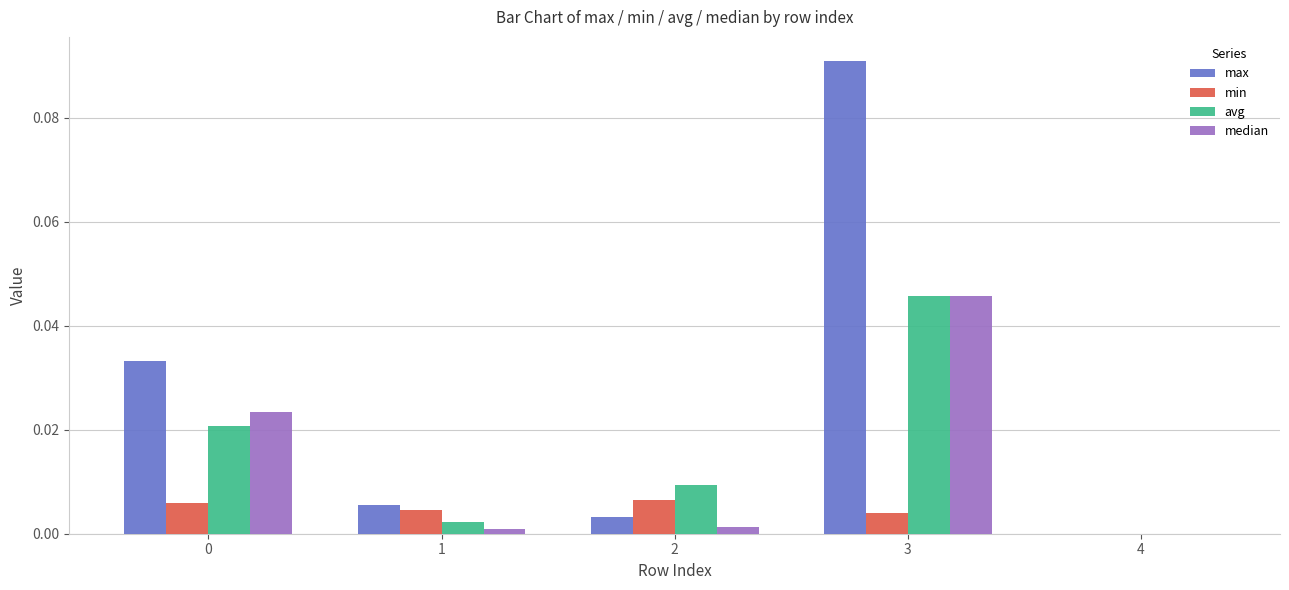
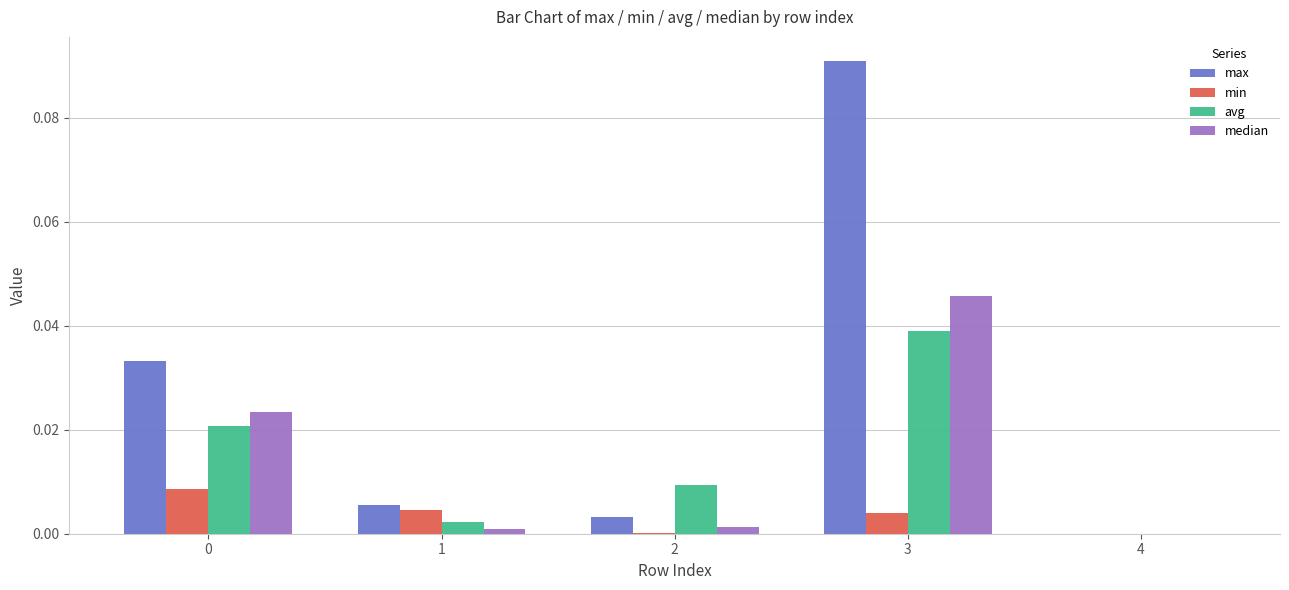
  {
    "min": {
-     "0": 0.006,
+     "0": 0.009,
      "1": 0.004,
-     "2": 0.006,
+     "2": 0.000,
      "3": 0.004,
      "4": 0.000
    },
    "avg": {
      "0": 0.021,
      "1": 0.002,
      "2": 0.009,
-     "3": 0.046,
+     "3": 0.039,
      "4": 0.000
    }
  }
